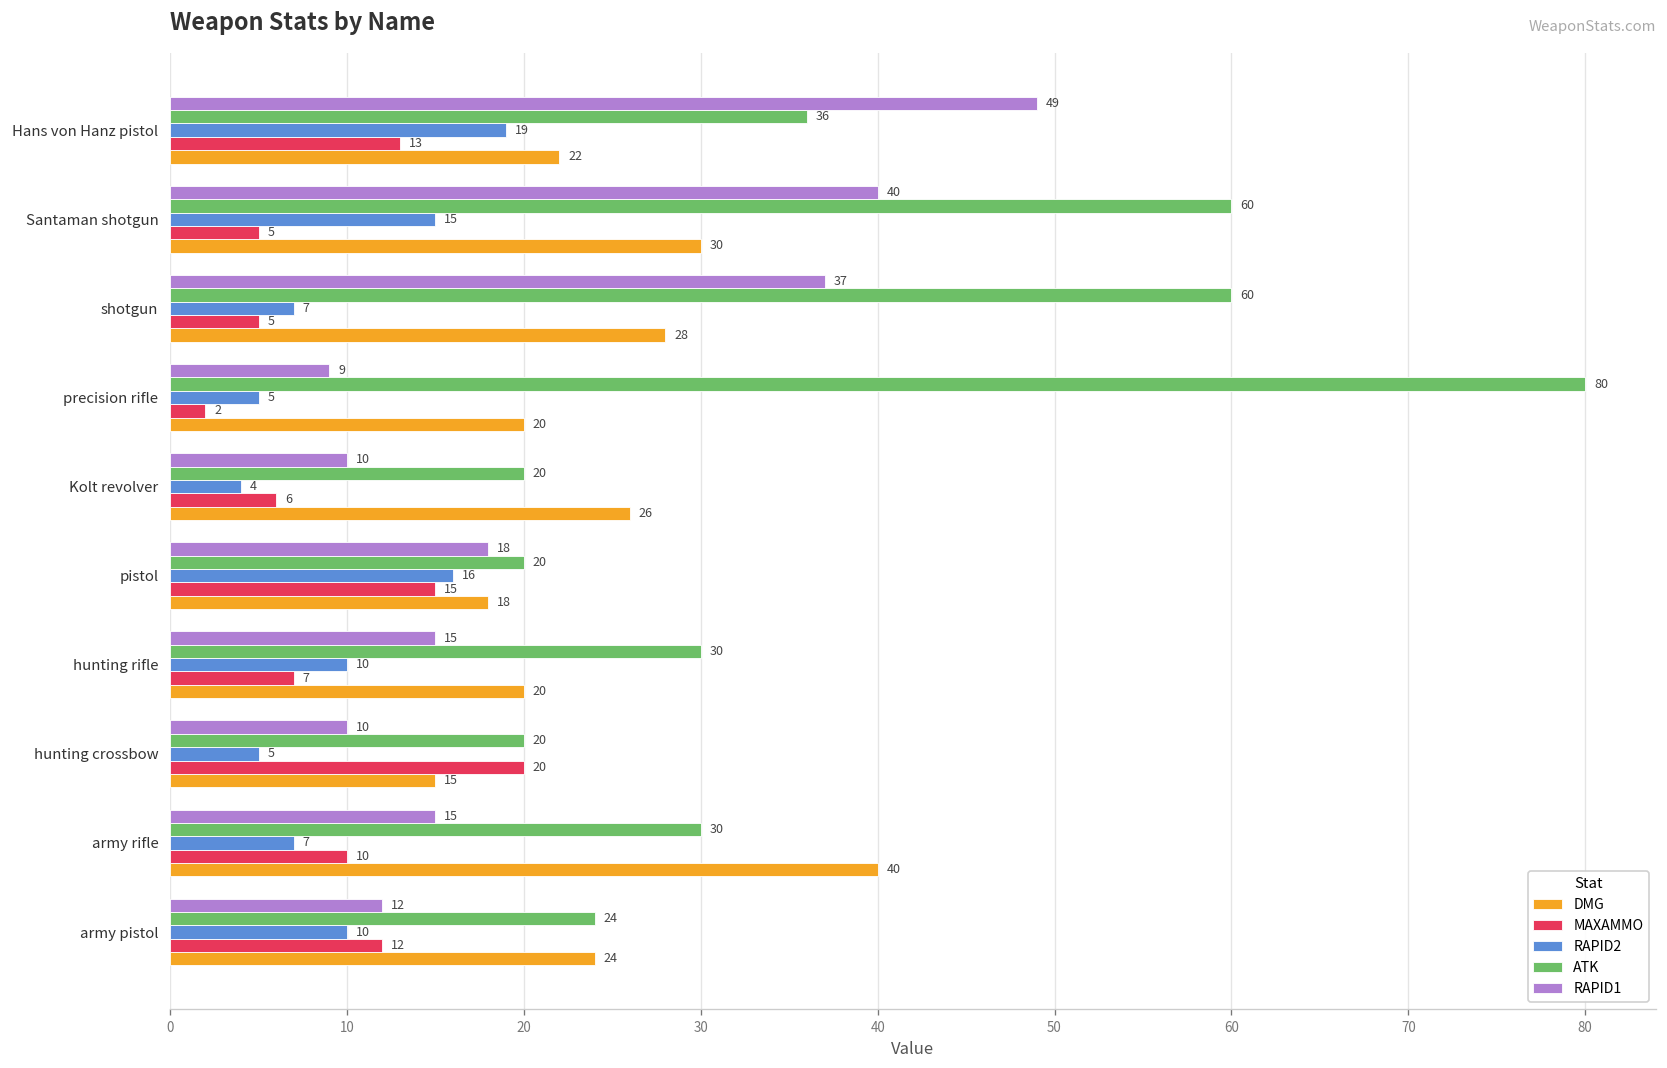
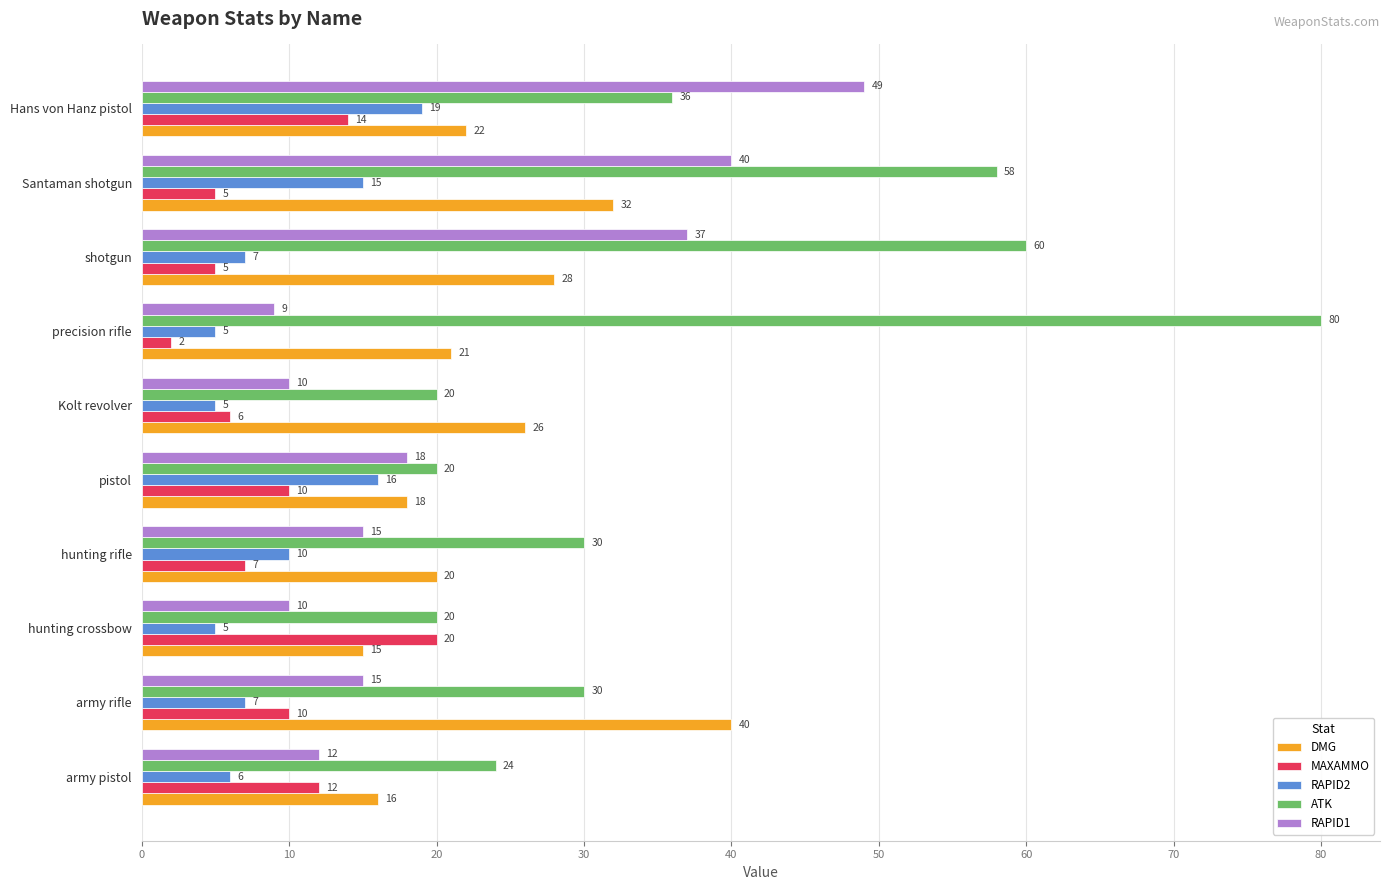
  {
    "DMG": {
      "Hans von Hanz pistol": 22,
-     "Santaman shotgun": 30,
+     "Santaman shotgun": 32,
      "shotgun": 28,
-     "precision rifle": 20,
+     "precision rifle": 21,
      "Kolt revolver": 26,
      "pistol": 18,
      "hunting rifle": 20,
      "hunting crossbow": 15,
      "army rifle": 40,
-     "army pistol": 24
+     "army pistol": 16
    },
    "MAXAMMO": {
-     "Hans von Hanz pistol": 13,
+     "Hans von Hanz pistol": 14,
      "Santaman shotgun": 5,
      "shotgun": 5,
      "precision rifle": 2,
      "Kolt revolver": 6,
-     "pistol": 15,
+     "pistol": 10,
      "hunting rifle": 7,
      "hunting crossbow": 20,
      "army rifle": 10,
      "army pistol": 12
    },
    "RAPID2": {
      "Hans von Hanz pistol": 19,
      "Santaman shotgun": 15,
      "shotgun": 7,
      "precision rifle": 5,
-     "Kolt revolver": 4,
+     "Kolt revolver": 5,
      "pistol": 16,
      "hunting rifle": 10,
      "hunting crossbow": 5,
      "army rifle": 7,
-     "army pistol": 10
+     "army pistol": 6
    },
    "ATK": {
      "Hans von Hanz pistol": 36,
-     "Santaman shotgun": 60,
+     "Santaman shotgun": 58,
      "shotgun": 60,
      "precision rifle": 80,
      "Kolt revolver": 20,
      "pistol": 20,
      "hunting rifle": 30,
      "hunting crossbow": 20,
      "army rifle": 30,
      "army pistol": 24
    },
    "RAPID1": {
      "Hans von Hanz pistol": 49,
      "Santaman shotgun": 40,
      "shotgun": 37,
      "precision rifle": 9,
      "Kolt revolver": 10,
      "pistol": 18,
      "hunting rifle": 15,
      "hunting crossbow": 10,
      "army rifle": 15,
      "army pistol": 12
    }
  }
